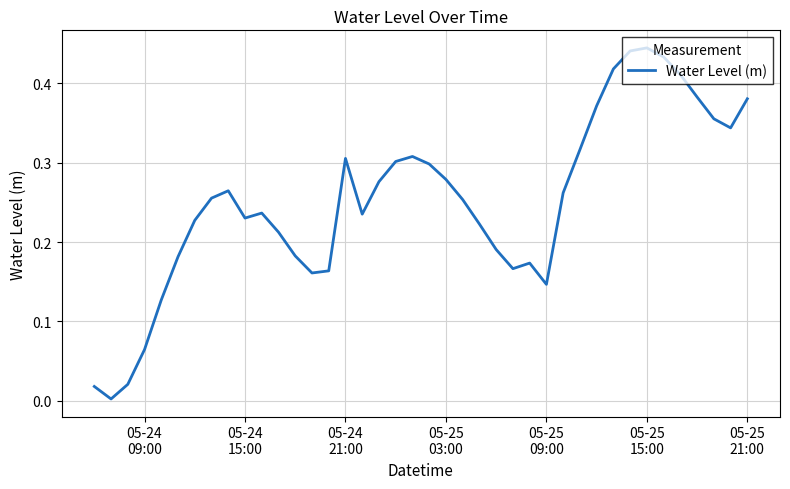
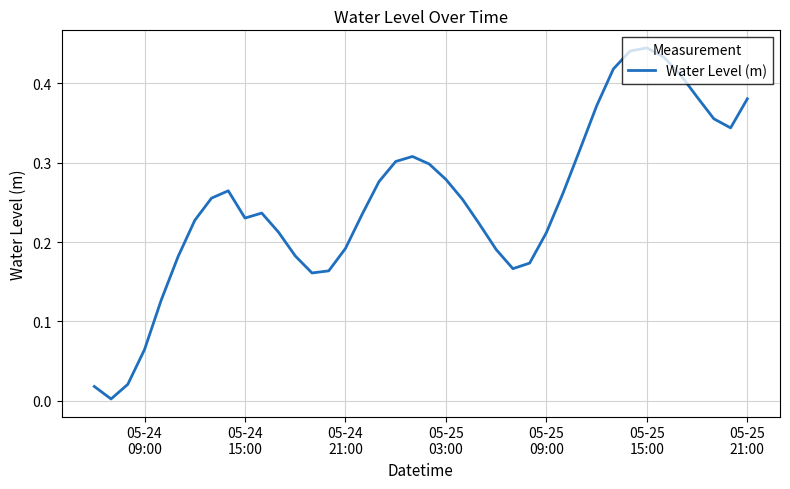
  {
    "05-24 09:00": 0.06,
    "05-24 15:00": 0.23,
-   "05-24 21:00": 0.31,
+   "05-24 21:00": 0.19,
    "05-25 03:00": 0.28,
-   "05-25 09:00": 0.15,
+   "05-25 09:00": 0.21,
    "05-25 21:00": 0.38
  }
